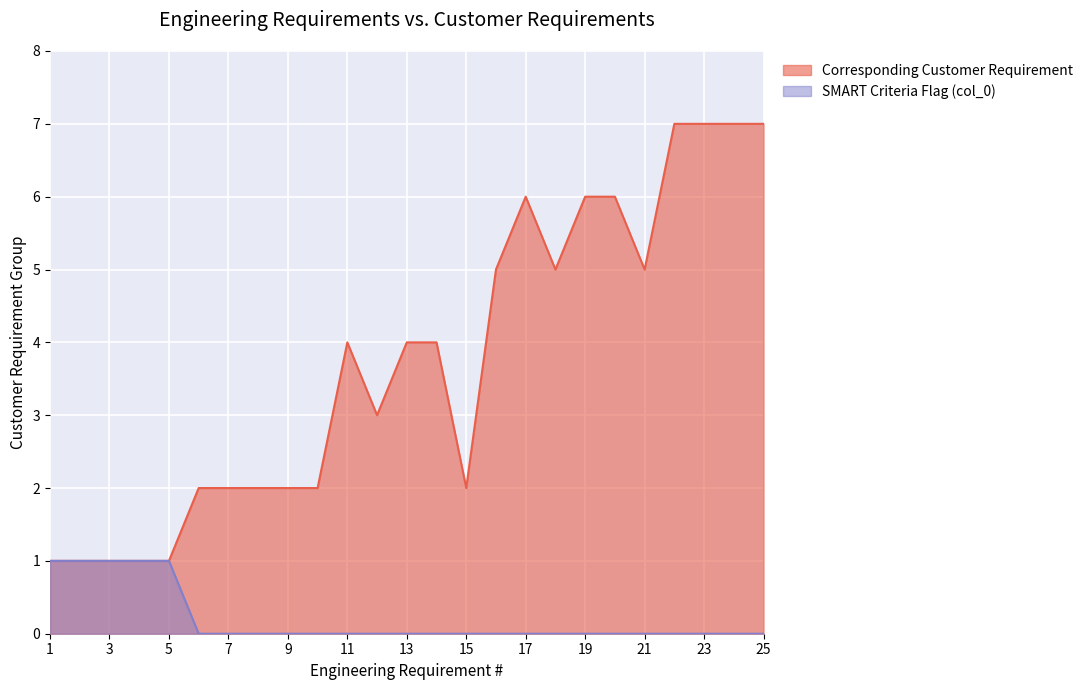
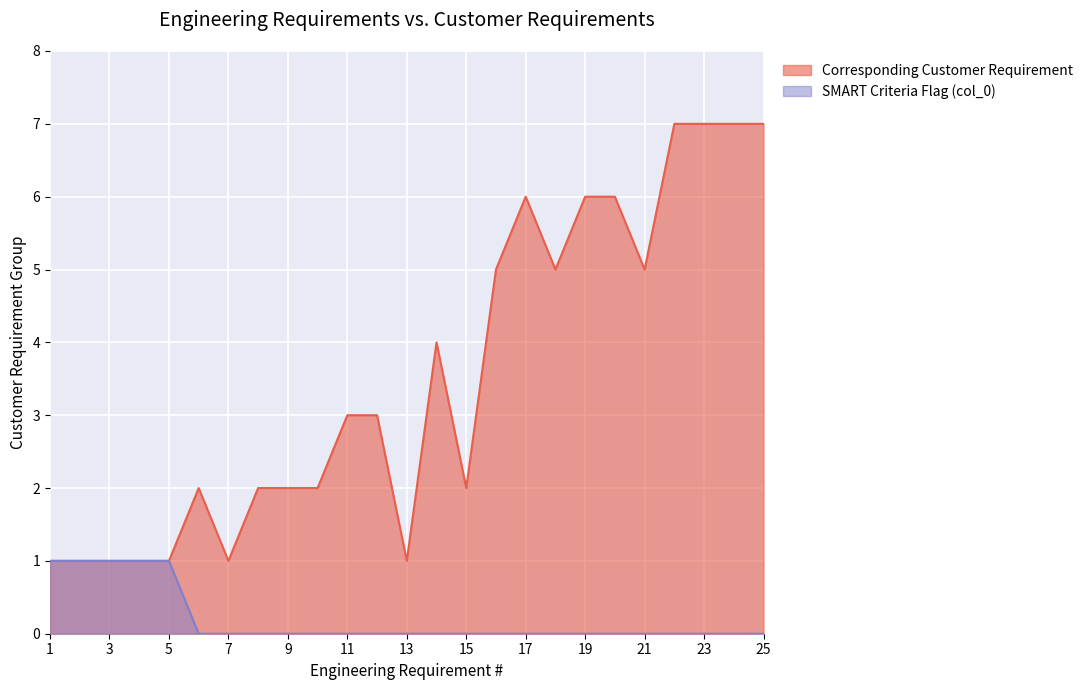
  {
    "Corresponding Customer Requirement": {
-     "7": 2,
+     "7": 1,
      "9": 2,
-     "11": 4,
-     "13": 4,
+     "11": 3,
+     "13": 1,
      "15": 2,
      "17": 6,
      "19": 6,
      "21": 5,
      "23": 7,
      "25": 7
    },
    "SMART Criteria Flag (col_0)": {
      "7": 0,
      "9": 0,
      "11": 0,
      "13": 0,
      "15": 0,
      "17": 0,
      "19": 0,
      "21": 0,
      "23": 0,
      "25": 0
    }
  }
